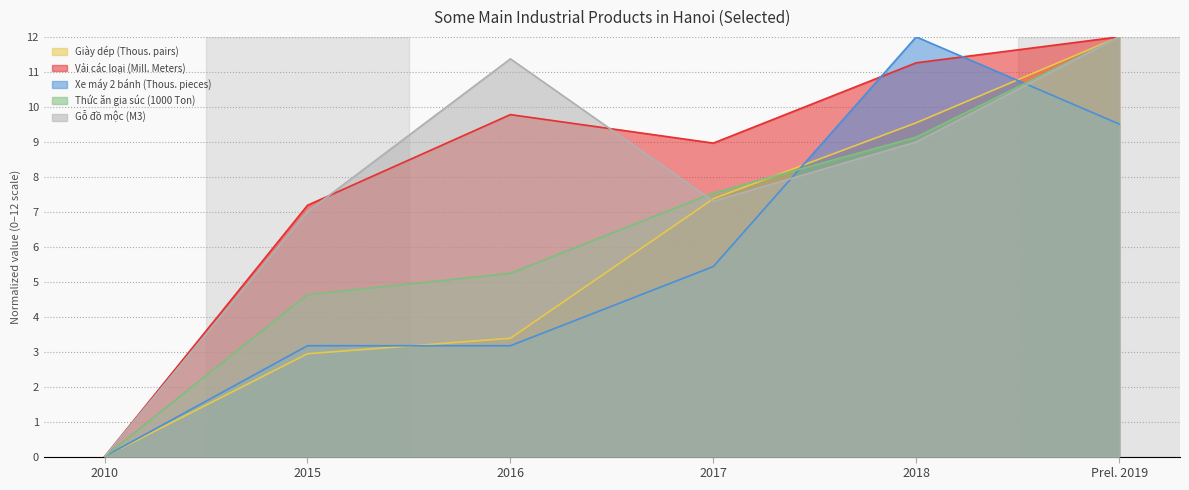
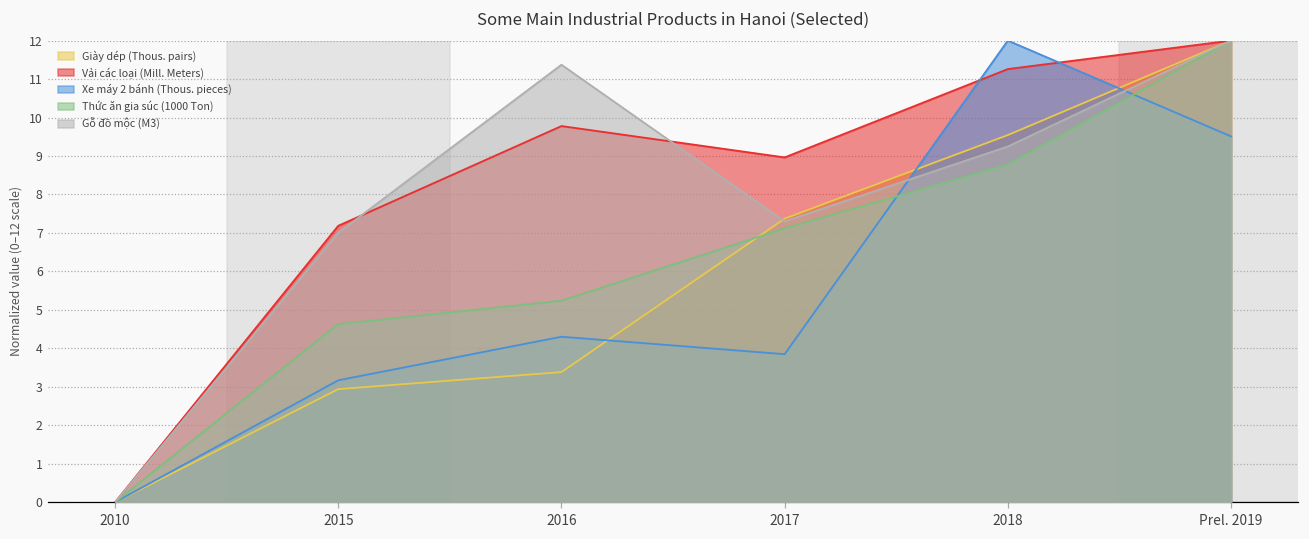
  {
    "Giày dép (Thous. pairs)": {
      "2015": 2.9,
      "2016": 3.4,
      "2018": 9.5
    },
    "Vải các loại (Mill. Meters)": {
      "2015": 7.2,
      "2016": 9.8,
      "2017": 9.0,
      "2018": 11.3
    },
    "Xe máy 2 bánh (Thous. pieces)": {
      "2015": 3.2,
-     "2016": 3.2,
-     "2017": 5.4,
+     "2016": 4.3,
+     "2017": 3.8,
      "2018": 12.0,
      "Prel. 2019": 9.5
    },
    "Thức ăn gia súc (1000 Ton)": {
      "2015": 4.6,
      "2016": 5.2,
-     "2017": 7.5,
-     "2018": 9.1
+     "2017": 7.1,
+     "2018": 8.8
    },
    "Gỗ đồ mộc (M3)": {
      "2015": 7.0,
      "2016": 11.4,
-     "2018": 9.0
+     "2018": 9.2
    }
  }
